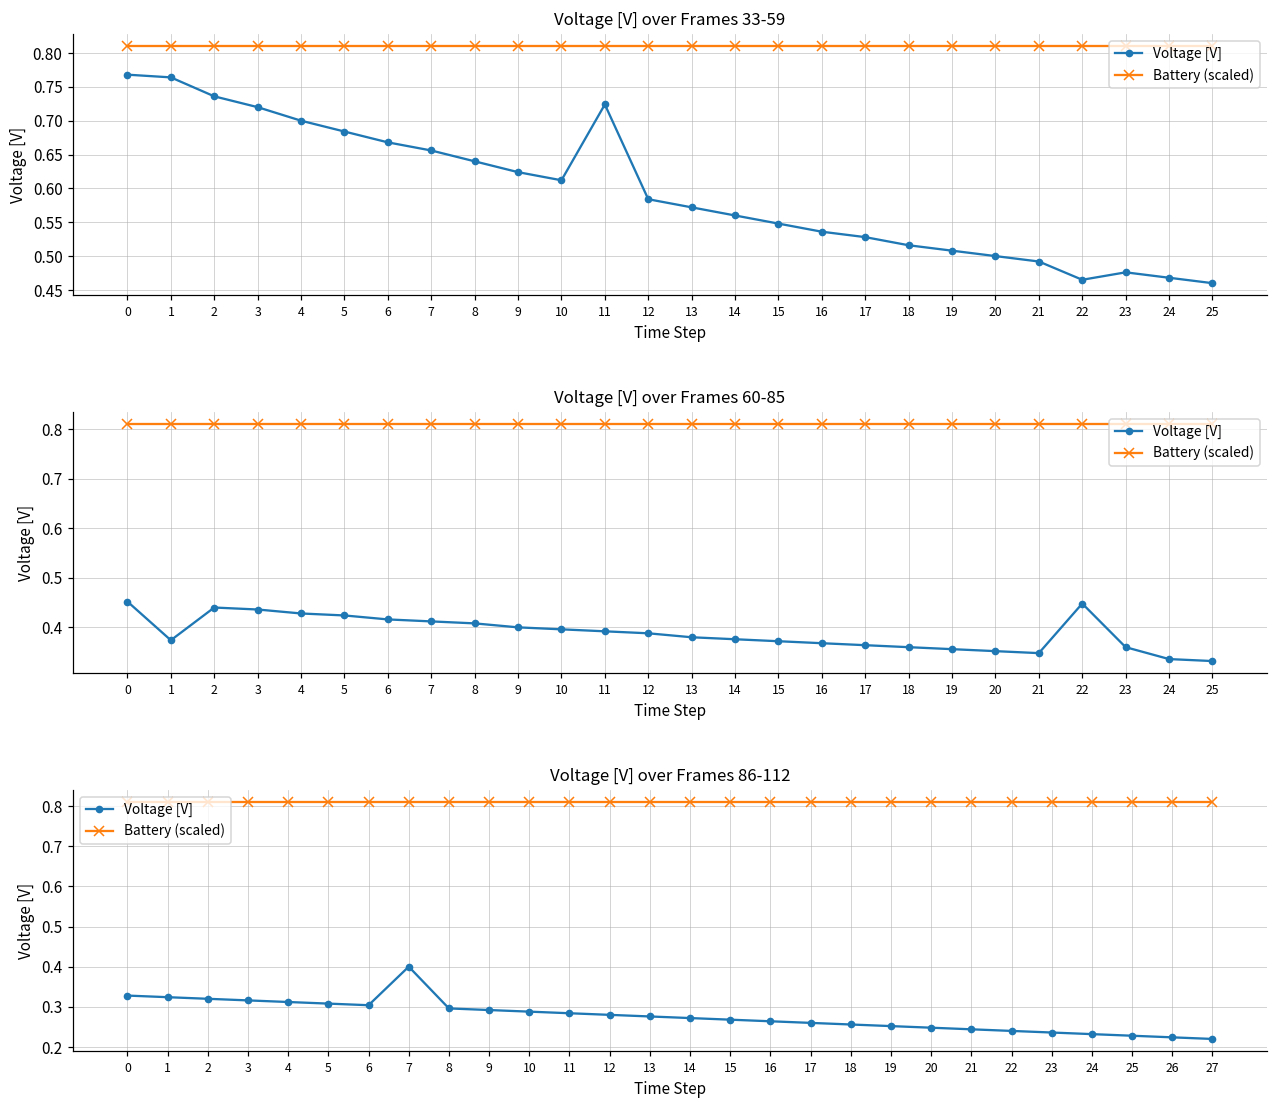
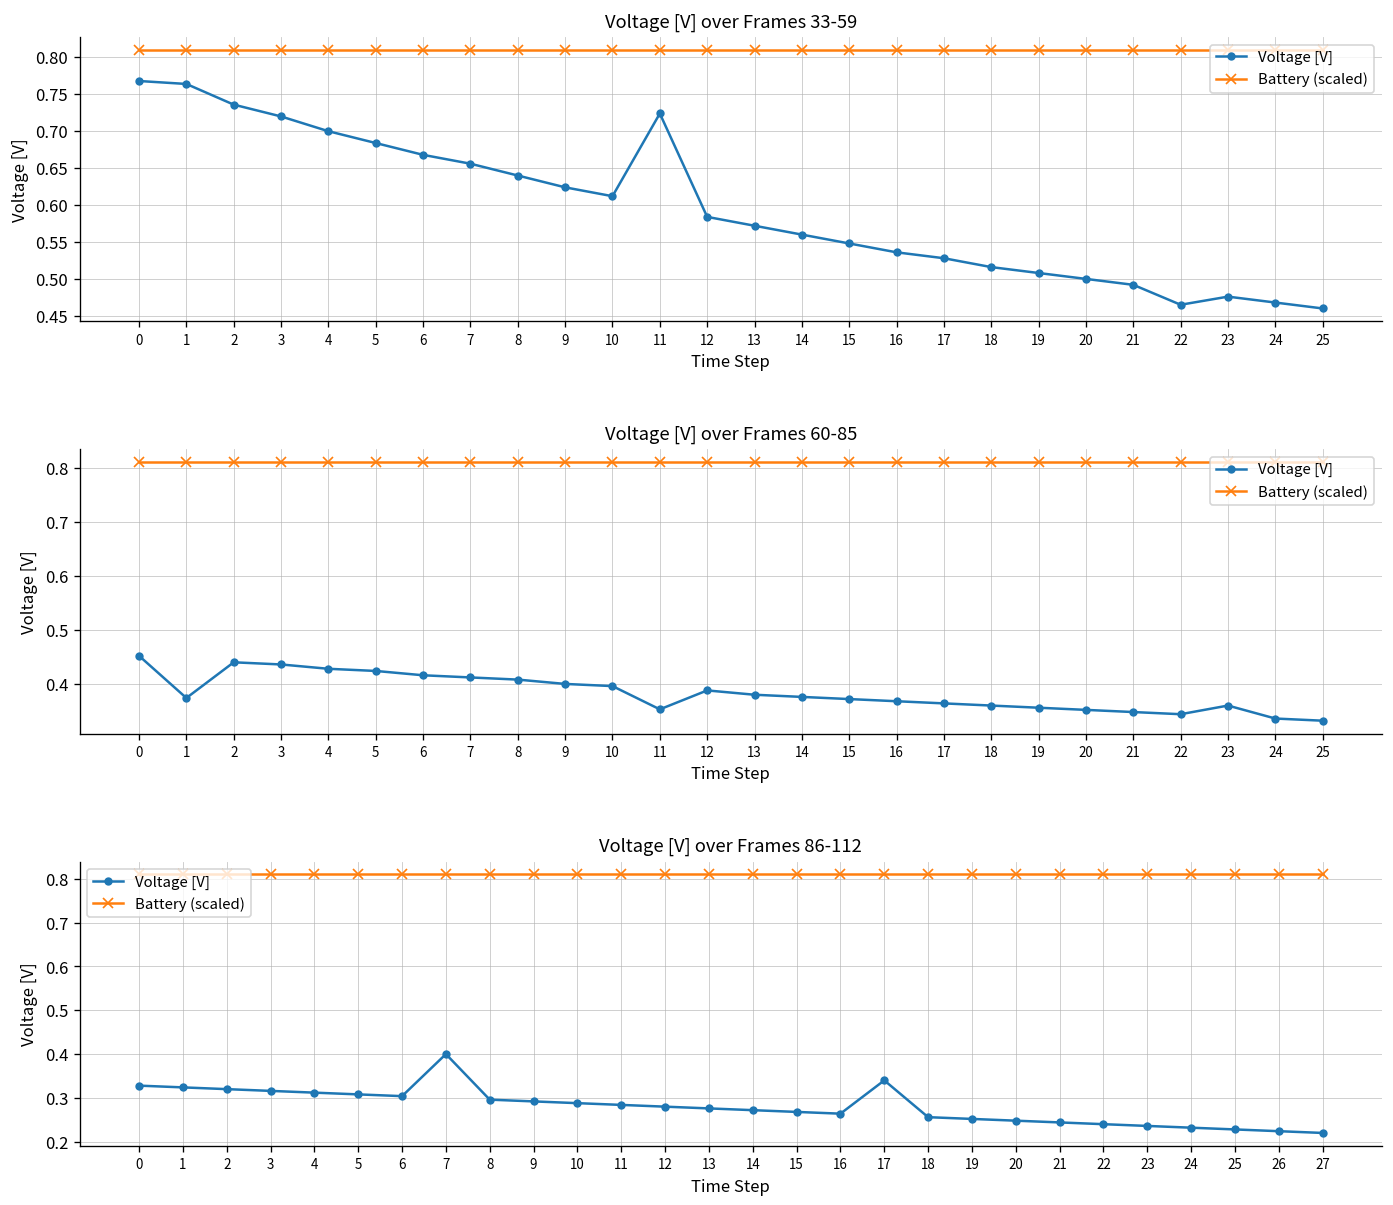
  {
    "Voltage [V] over Frames 33-59": {
      "Voltage [V]": {
        "0": 0.77,
        "1": 0.76,
        "2": 0.74,
        "3": 0.72,
        "4": 0.70,
        "5": 0.68,
        "6": 0.67,
        "7": 0.66,
        "8": 0.64,
        "9": 0.62,
        "10": 0.61,
        "11": 0.72,
        "12": 0.58,
        "13": 0.57,
        "14": 0.56,
        "15": 0.55,
        "16": 0.54,
        "17": 0.53,
        "18": 0.52,
        "19": 0.51,
        "20": 0.50,
        "21": 0.49,
        "22": 0.47,
        "23": 0.48,
        "24": 0.47,
        "25": 0.46
      },
      "Battery (scaled)": {
        "0": 0.81,
        "1": 0.81,
        "2": 0.81,
        "3": 0.81,
        "4": 0.81,
        "5": 0.81,
        "6": 0.81,
        "7": 0.81,
        "8": 0.81,
        "9": 0.81,
        "10": 0.81,
        "11": 0.81,
        "12": 0.81,
        "13": 0.81,
        "14": 0.81,
        "15": 0.81,
        "16": 0.81,
        "17": 0.81,
        "18": 0.81,
        "19": 0.81,
        "20": 0.81,
        "21": 0.81,
        "22": 0.81
      }
    },
    "Voltage [V] over Frames 60-85": {
      "Voltage [V]": {
        "0": 0.45,
        "1": 0.37,
        "2": 0.44,
        "3": 0.44,
        "4": 0.43,
        "5": 0.42,
        "6": 0.42,
        "7": 0.41,
        "8": 0.41,
        "9": 0.40,
        "10": 0.40,
-       "11": 0.39,
+       "11": 0.35,
        "12": 0.39,
        "13": 0.38,
        "14": 0.38,
        "15": 0.37,
        "16": 0.37,
        "17": 0.36,
        "18": 0.36,
        "19": 0.36,
        "20": 0.35,
        "21": 0.35,
-       "22": 0.45,
+       "22": 0.34,
        "23": 0.36,
        "24": 0.34,
        "25": 0.33
      },
      "Battery (scaled)": {
        "0": 0.81,
        "1": 0.81,
        "2": 0.81,
        "3": 0.81,
        "4": 0.81,
        "5": 0.81,
        "6": 0.81,
        "7": 0.81,
        "8": 0.81,
        "9": 0.81,
        "10": 0.81,
        "11": 0.81,
        "12": 0.81,
        "13": 0.81,
        "14": 0.81,
        "15": 0.81,
        "16": 0.81,
        "17": 0.81,
        "18": 0.81,
        "19": 0.81,
        "20": 0.81,
        "21": 0.81,
        "22": 0.81
      }
    },
    "Voltage [V] over Frames 86-112": {
      "Voltage [V]": {
        "0": 0.33,
        "1": 0.32,
        "2": 0.32,
        "3": 0.32,
        "4": 0.31,
        "5": 0.31,
        "6": 0.30,
        "7": 0.40,
        "8": 0.30,
        "9": 0.29,
        "10": 0.29,
        "11": 0.28,
        "12": 0.28,
        "13": 0.28,
        "14": 0.27,
        "15": 0.27,
        "16": 0.26,
-       "17": 0.26,
+       "17": 0.34,
        "18": 0.26,
        "19": 0.25,
        "20": 0.25,
        "21": 0.24,
        "22": 0.24,
        "23": 0.24,
        "24": 0.23,
        "25": 0.23,
        "26": 0.22,
        "27": 0.22
      },
      "Battery (scaled)": {
        "3": 0.81,
        "4": 0.81,
        "5": 0.81,
        "6": 0.81,
        "7": 0.81,
        "8": 0.81,
        "9": 0.81,
        "10": 0.81,
        "11": 0.81,
        "12": 0.81,
        "13": 0.81,
        "14": 0.81,
        "15": 0.81,
        "16": 0.81,
        "17": 0.81,
        "18": 0.81,
        "19": 0.81,
        "20": 0.81,
        "21": 0.81,
        "22": 0.81,
        "23": 0.81,
        "24": 0.81,
        "25": 0.81,
        "26": 0.81,
        "27": 0.81
      }
    }
  }
